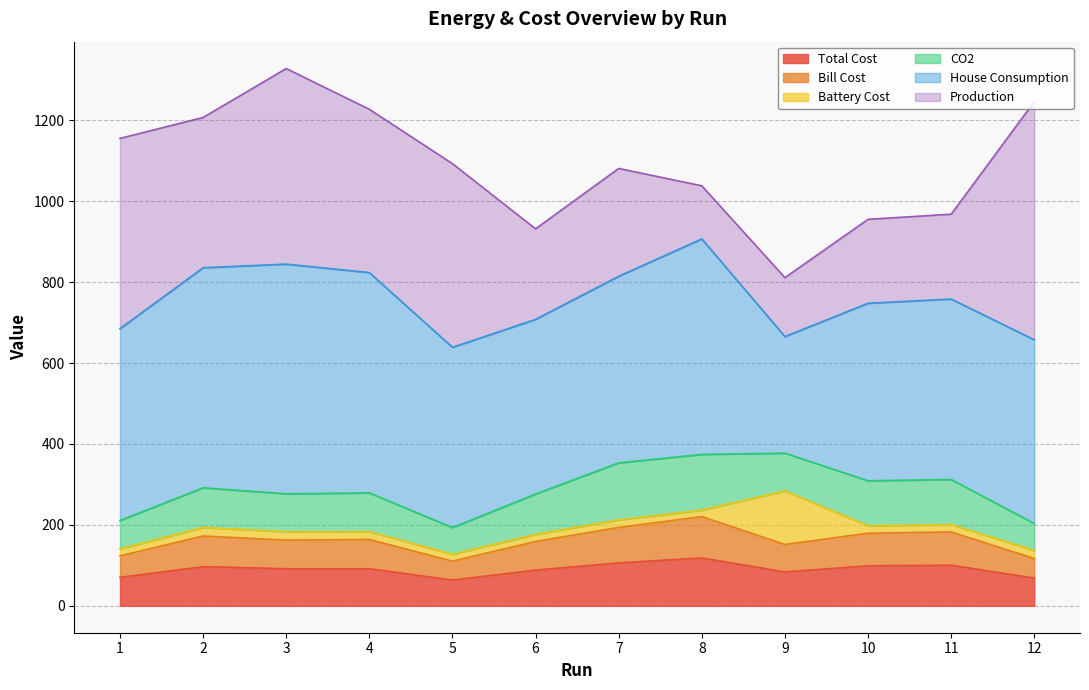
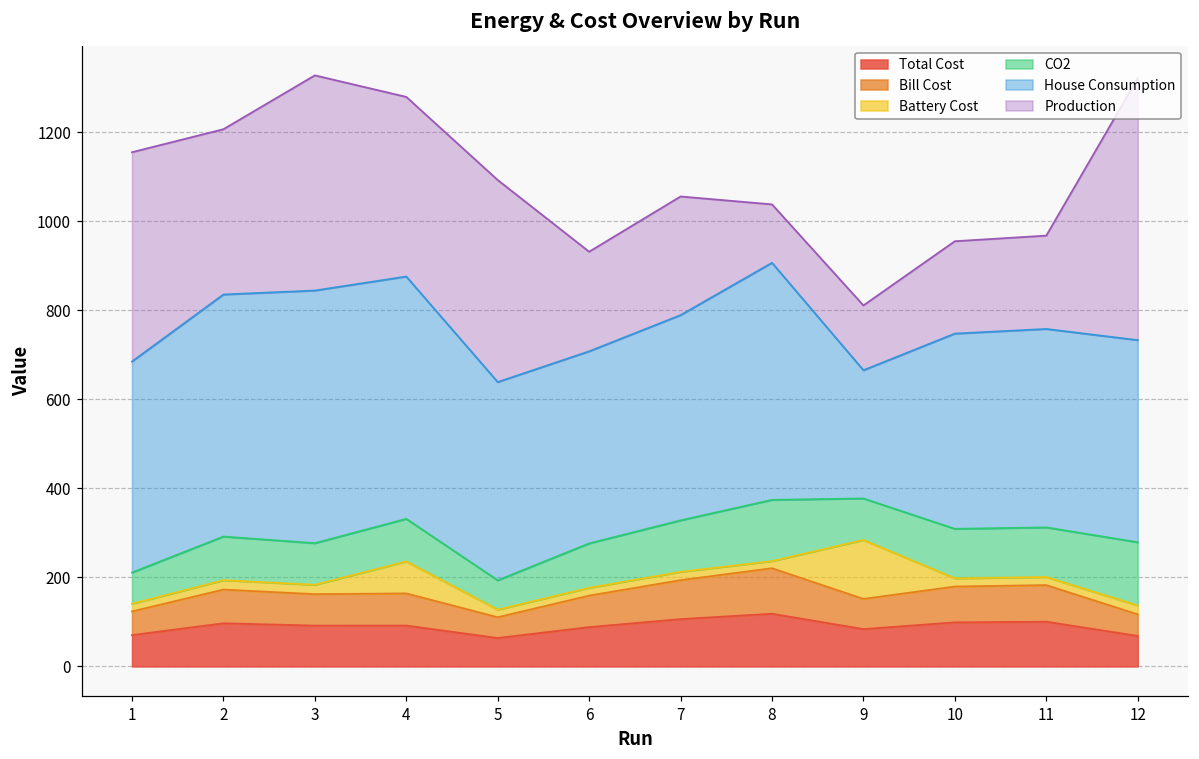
  {
    "Battery Cost": {
      "1": 20,
      "2": 20,
      "3": 20,
-     "4": 20,
+     "4": 70,
      "5": 20,
      "6": 20,
      "7": 20,
      "8": 20,
      "9": 130,
      "10": 20,
      "11": 20,
      "12": 20
    },
    "CO2": {
      "1": 70,
      "2": 100,
      "3": 90,
      "4": 100,
      "5": 70,
      "6": 100,
-     "7": 140,
+     "7": 120,
      "8": 140,
      "9": 90,
      "10": 110,
      "11": 110,
-     "12": 70
+     "12": 140
    },
    "House Consumption": {
      "1": 470,
      "2": 540,
      "3": 570,
      "4": 540,
      "5": 450,
      "6": 430,
      "7": 460,
      "8": 530,
      "9": 290,
      "10": 440,
      "11": 450,
      "12": 450
    },
    "Production": {
      "1": 470,
      "2": 370,
      "3": 480,
      "4": 400,
      "5": 450,
      "6": 220,
      "7": 270,
      "8": 130,
      "9": 150,
      "10": 210,
      "11": 210
    }
  }
